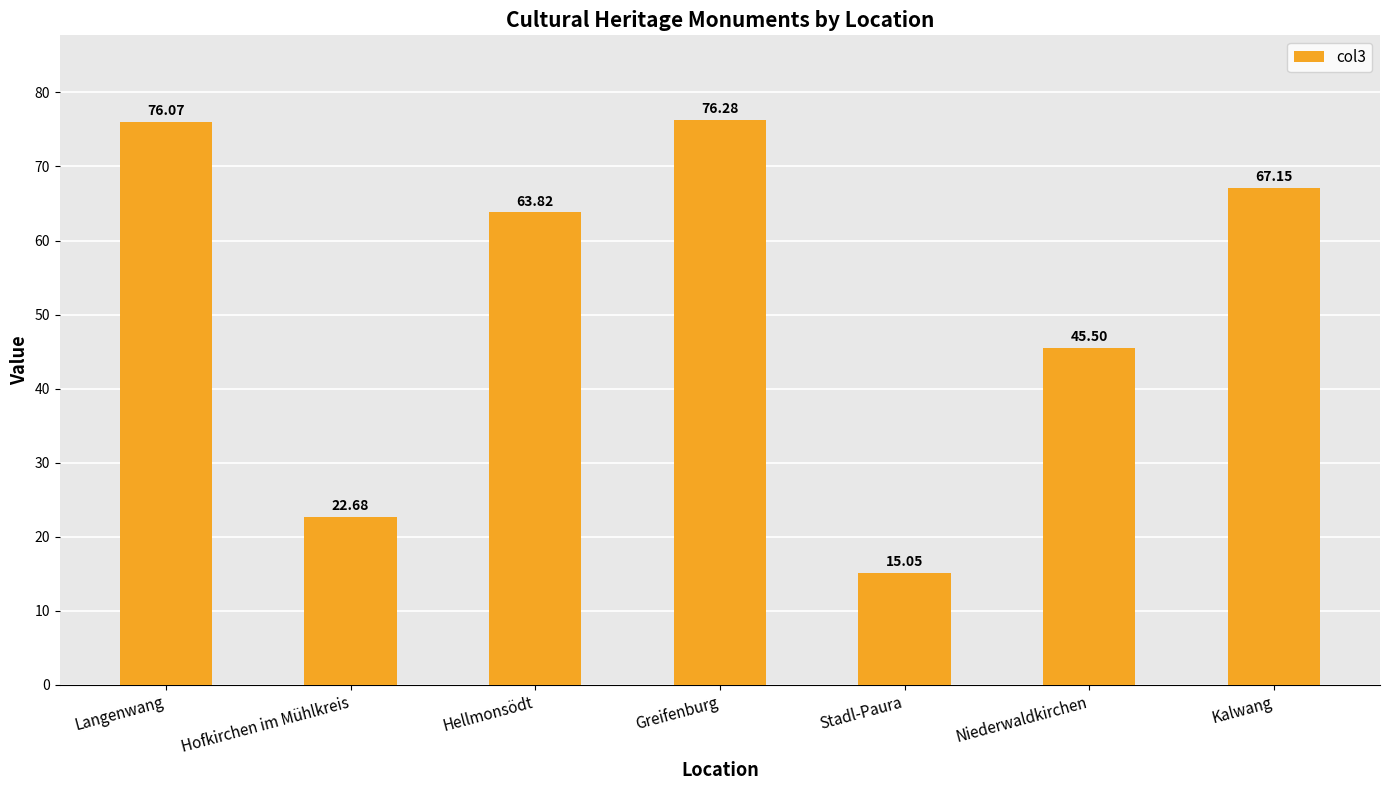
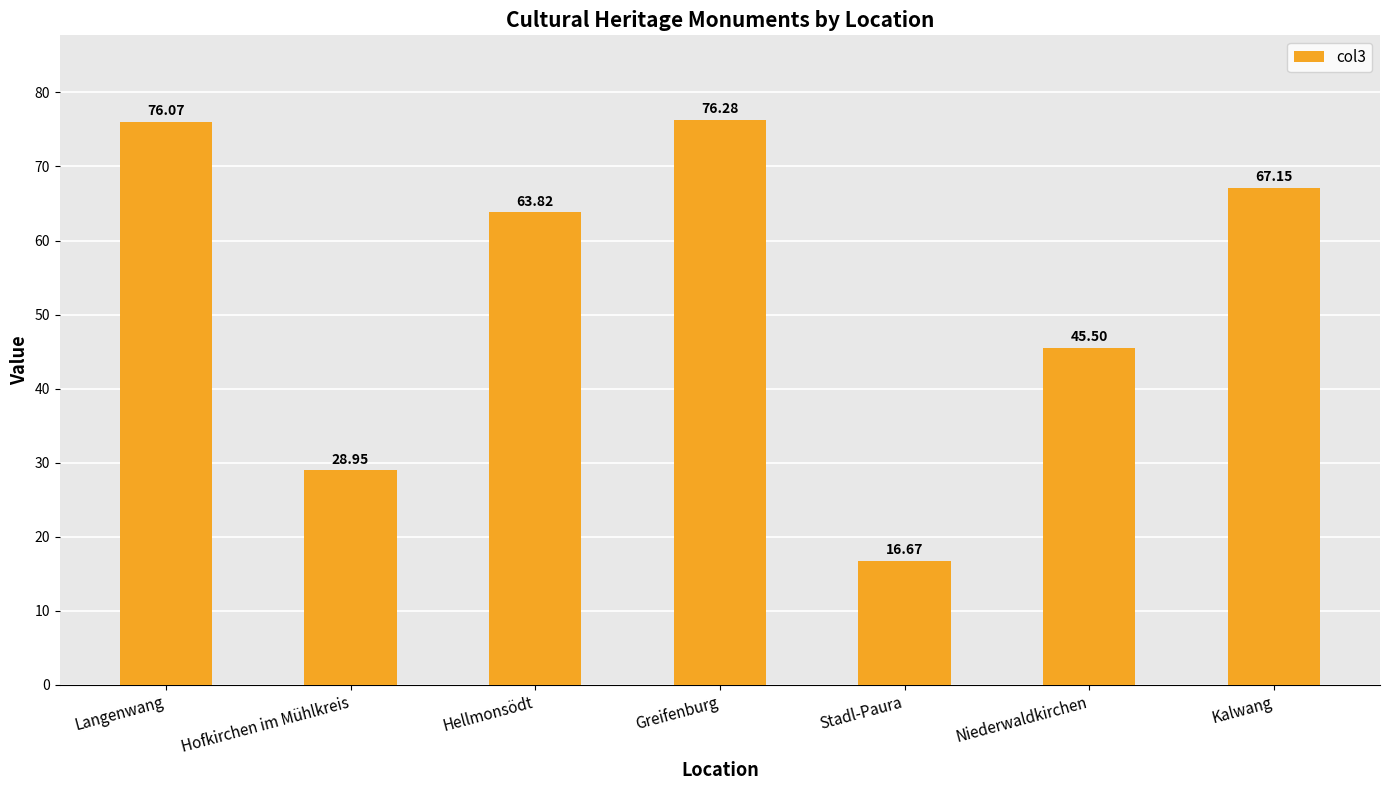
  {
    "Langenwang": 76.07,
-   "Hofkirchen im Mühlkreis": 22.68,
+   "Hofkirchen im Mühlkreis": 28.95,
    "Hellmonsödt": 63.82,
    "Greifenburg": 76.28,
-   "Stadl-Paura": 15.05,
+   "Stadl-Paura": 16.67,
    "Niederwaldkirchen": 45.50,
    "Kalwang": 67.15
  }
